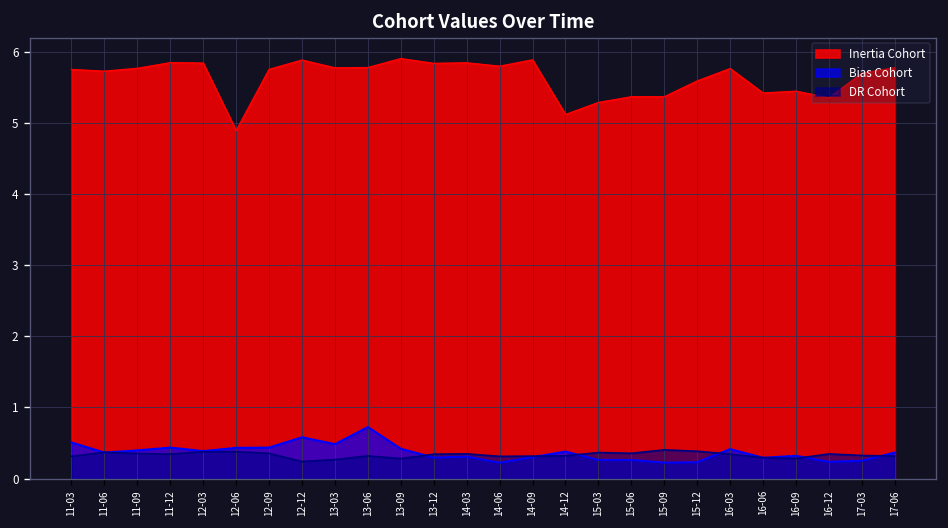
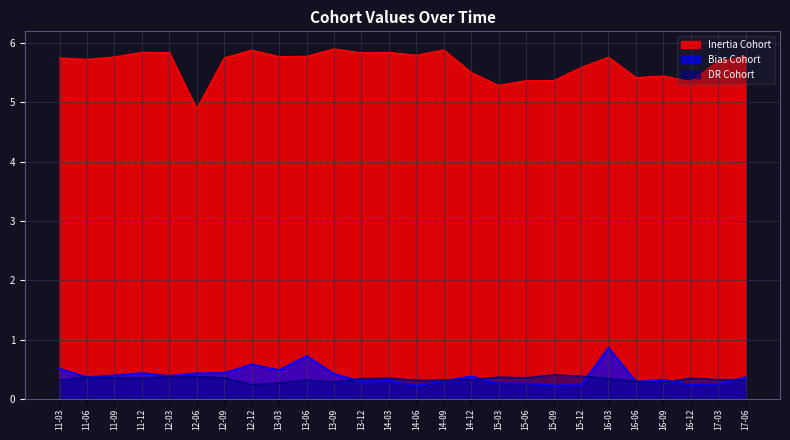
  {
    "Inertia Cohort": {
      "11-03": 5.8,
      "11-06": 5.7,
      "11-09": 5.8,
      "11-12": 5.8,
      "12-03": 5.8,
      "12-06": 4.9,
      "12-09": 5.8,
      "12-12": 5.9,
      "13-03": 5.8,
      "13-06": 5.8,
      "13-09": 5.9,
      "13-12": 5.8,
      "14-03": 5.8,
      "14-06": 5.8,
      "14-09": 5.9,
-     "14-12": 5.1,
+     "14-12": 5.5,
      "15-03": 5.3,
      "15-06": 5.4,
      "15-09": 5.4,
      "15-12": 5.6,
      "16-03": 5.8,
      "16-06": 5.4,
      "16-09": 5.4
    },
    "Bias Cohort": {
      "11-03": 0.5,
      "11-09": 0.4,
      "11-12": 0.4,
      "12-06": 0.4,
      "12-09": 0.4,
      "12-12": 0.6,
      "13-03": 0.5,
      "13-06": 0.7,
      "13-09": 0.4,
      "13-12": 0.3,
      "14-06": 0.2,
      "14-12": 0.4,
      "15-03": 0.3,
      "15-06": 0.3,
      "15-09": 0.2,
      "15-12": 0.2,
-     "16-03": 0.4,
+     "16-03": 0.9,
      "16-12": 0.2,
      "17-03": 0.3,
      "17-06": 0.4
    },
    "DR Cohort": {
      "11-03": 0.3,
      "11-09": 0.4,
      "11-12": 0.3,
      "12-06": 0.4,
      "12-09": 0.4,
      "12-12": 0.2,
      "13-03": 0.3,
      "13-06": 0.3,
      "13-09": 0.3,
      "13-12": 0.3,
      "14-06": 0.3,
      "14-12": 0.3,
      "15-03": 0.4,
      "15-06": 0.4,
      "15-09": 0.4,
      "15-12": 0.4,
      "16-03": 0.3,
      "16-12": 0.3,
      "17-03": 0.3,
      "17-06": 0.3
    }
  }
